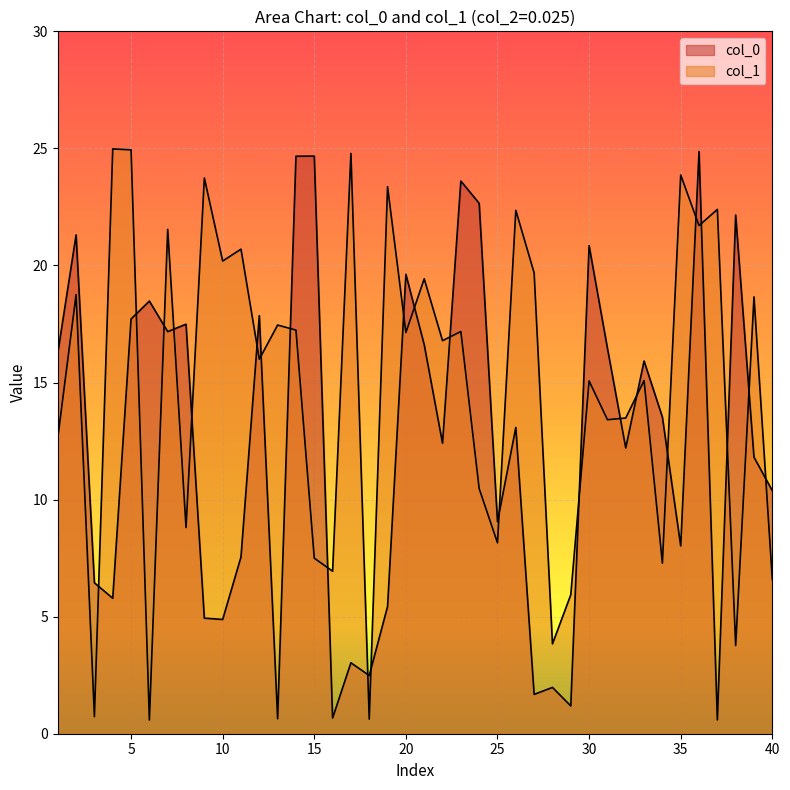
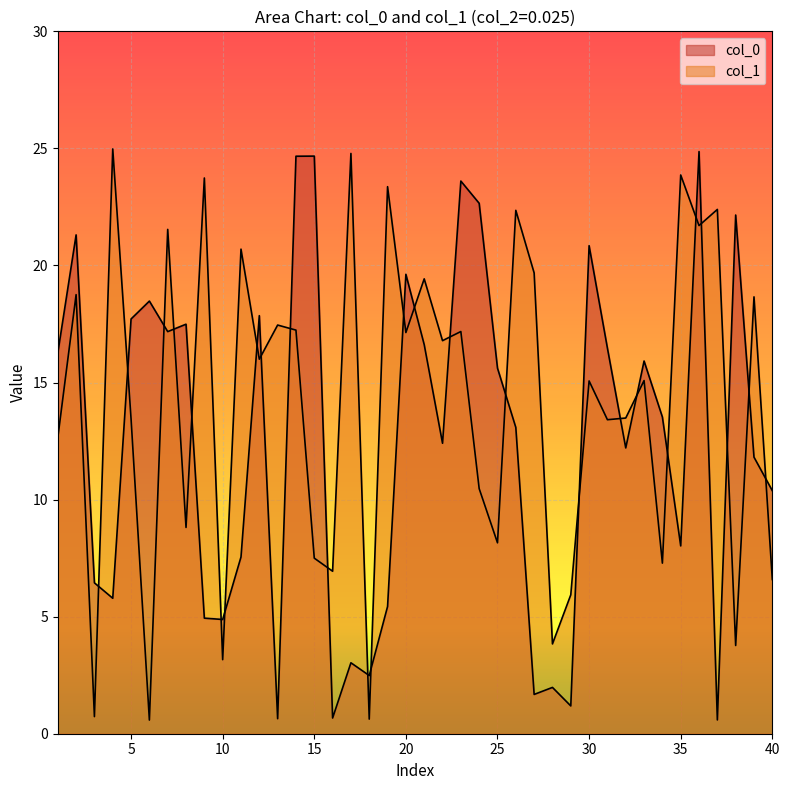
  {
    "col_0": {
      "5": 17.7,
      "10": 4.9,
      "15": 24.7,
      "20": 19.6,
-     "25": 9.1,
+     "25": 15.6,
      "30": 20.8,
      "35": 8.0,
      "40": 10.4
    },
    "col_1": {
-     "5": 24.9,
-     "10": 20.2,
+     "5": 13.4,
+     "10": 3.2,
      "15": 7.5,
      "20": 17.1,
      "25": 8.2,
      "30": 15.1,
      "35": 23.9,
      "40": 6.6
    }
  }
